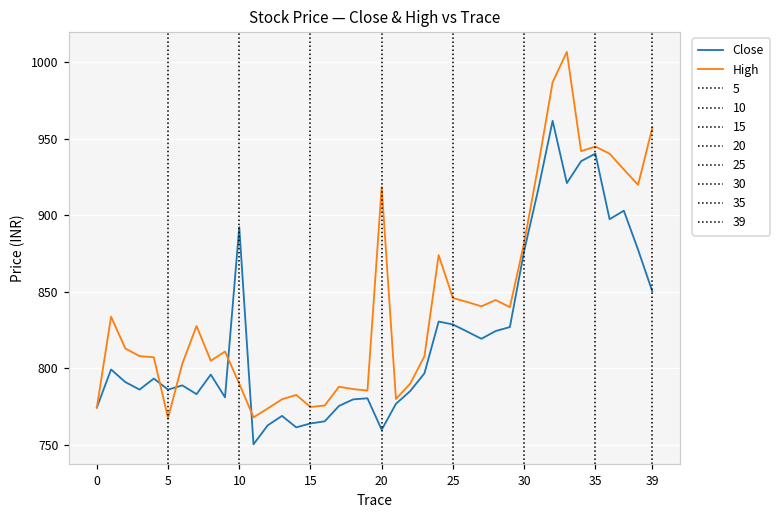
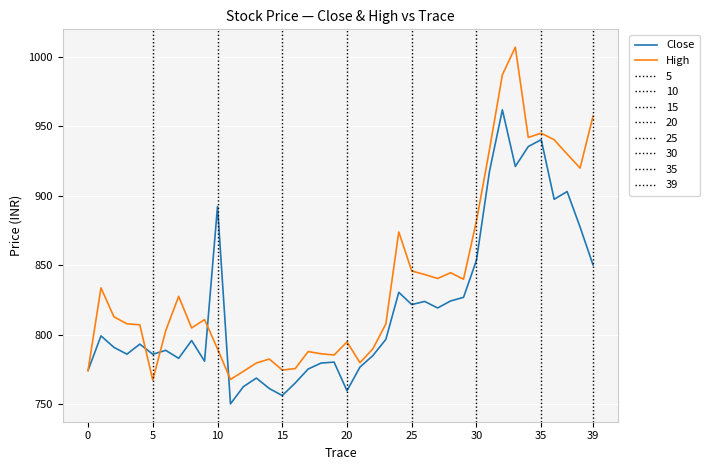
  {
    "Close": {
      "5": 786,
      "10": 892,
-     "15": 764,
+     "15": 756,
      "20": 760,
-     "25": 829,
-     "30": 877,
+     "25": 822,
+     "30": 854,
      "35": 940,
      "39": 850
    },
    "High": {
      "5": 768,
      "10": 790,
      "15": 775,
-     "20": 918,
+     "20": 795,
      "25": 846,
      "30": 882,
      "35": 945,
      "39": 957
    }
  }
